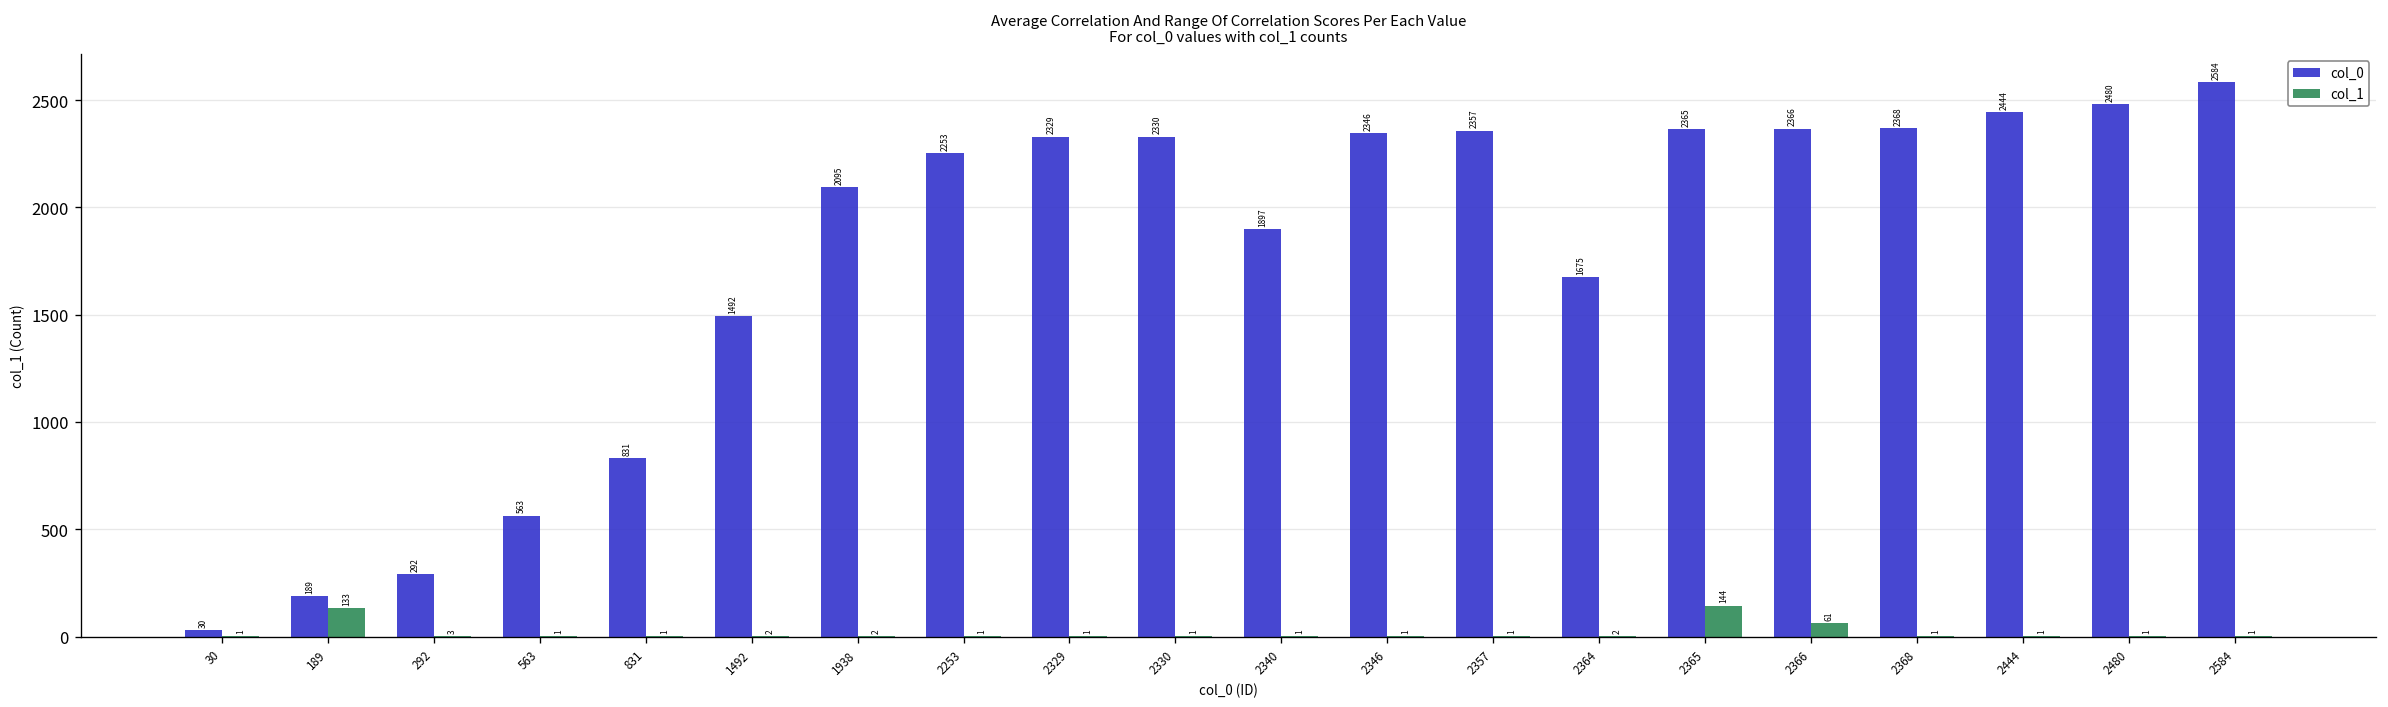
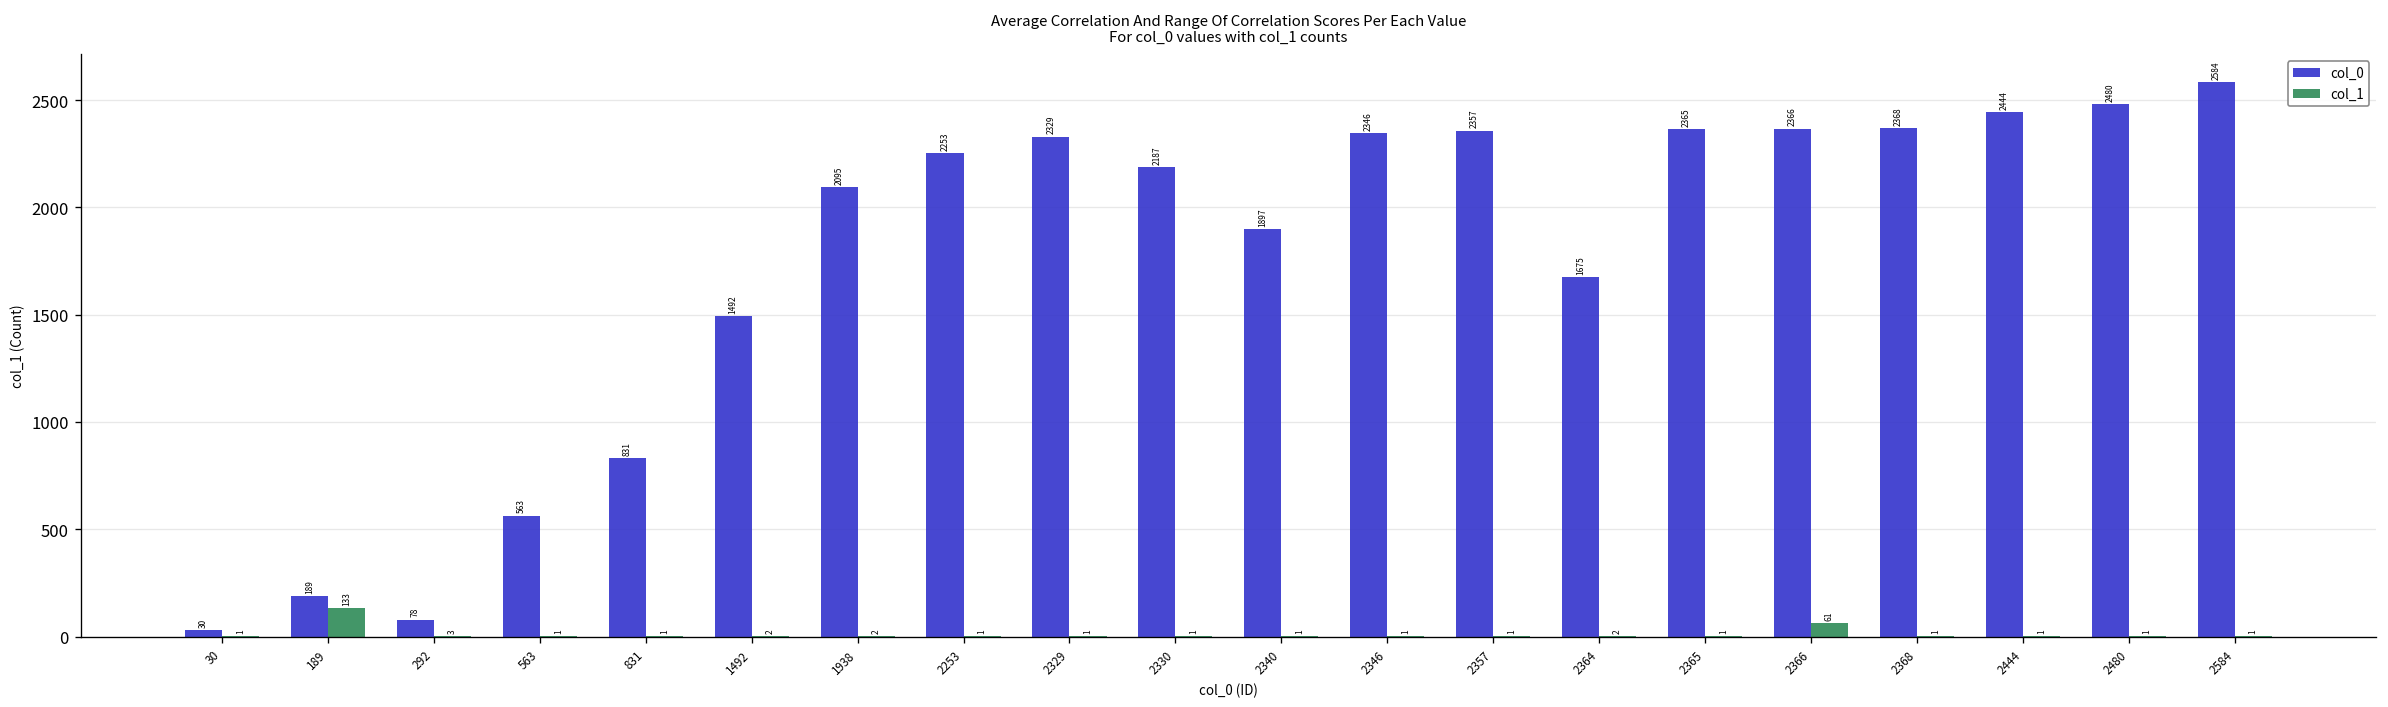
  {
    "col_0": {
      "30": 30,
      "189": 189,
-     "292": 292,
+     "292": 78,
      "563": 563,
      "831": 831,
      "1492": 1492,
      "1938": 2095,
      "2253": 2253,
      "2329": 2329,
-     "2330": 2330,
+     "2330": 2187,
      "2340": 1897,
      "2346": 2346,
      "2357": 2357,
      "2364": 1675,
      "2365": 2365,
      "2366": 2366,
      "2368": 2368,
      "2444": 2444,
      "2480": 2480,
      "2584": 2584
    },
    "col_1": {
      "30": 1,
      "189": 133,
      "292": 3,
      "563": 1,
      "831": 1,
      "1492": 2,
      "1938": 2,
      "2253": 1,
      "2329": 1,
      "2330": 1,
      "2340": 1,
      "2346": 1,
      "2357": 1,
      "2364": 2,
-     "2365": 144,
+     "2365": 1,
      "2366": 61,
      "2368": 1,
      "2444": 1,
      "2480": 1,
      "2584": 1
    }
  }
